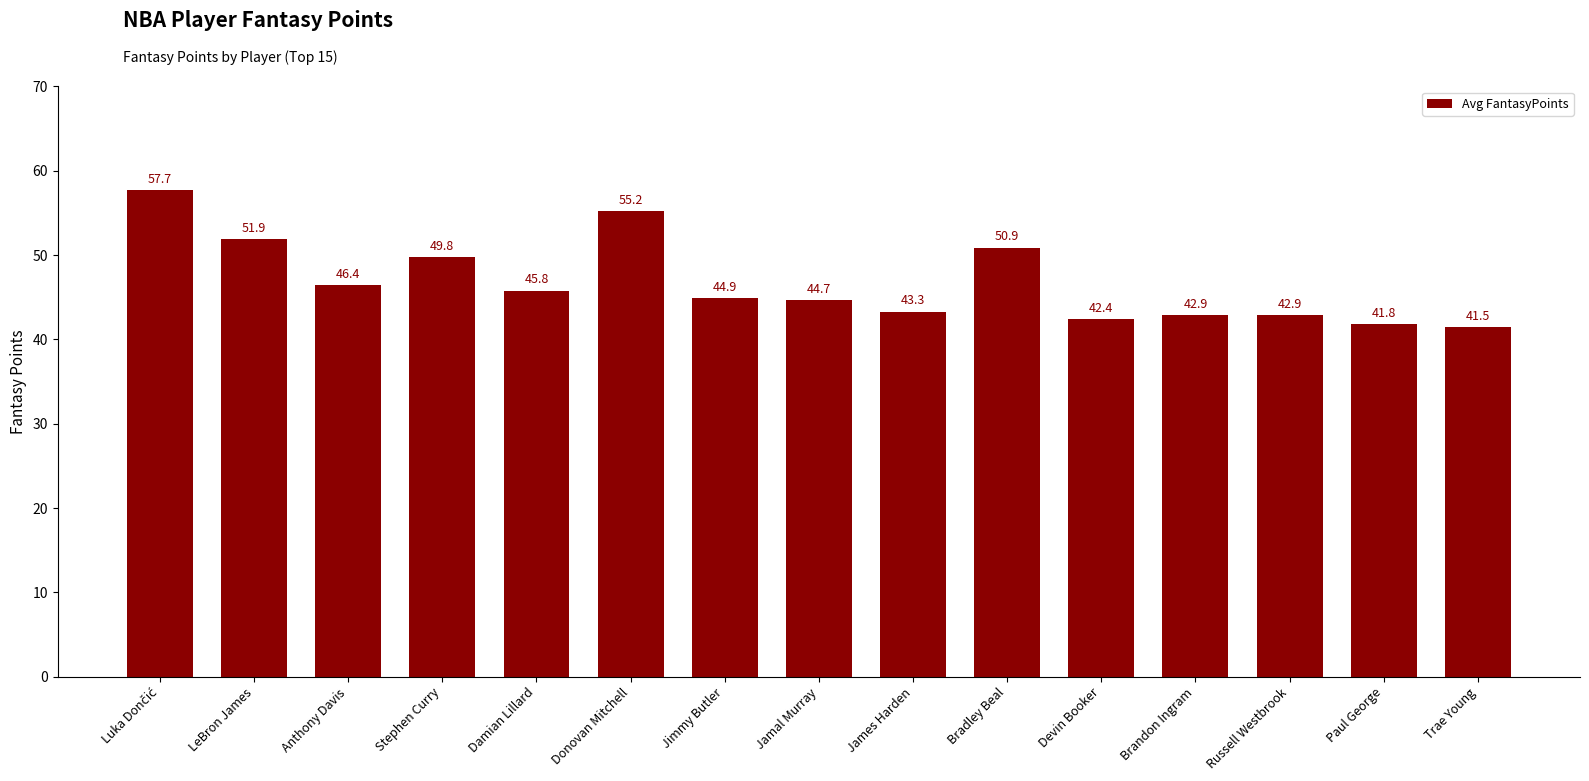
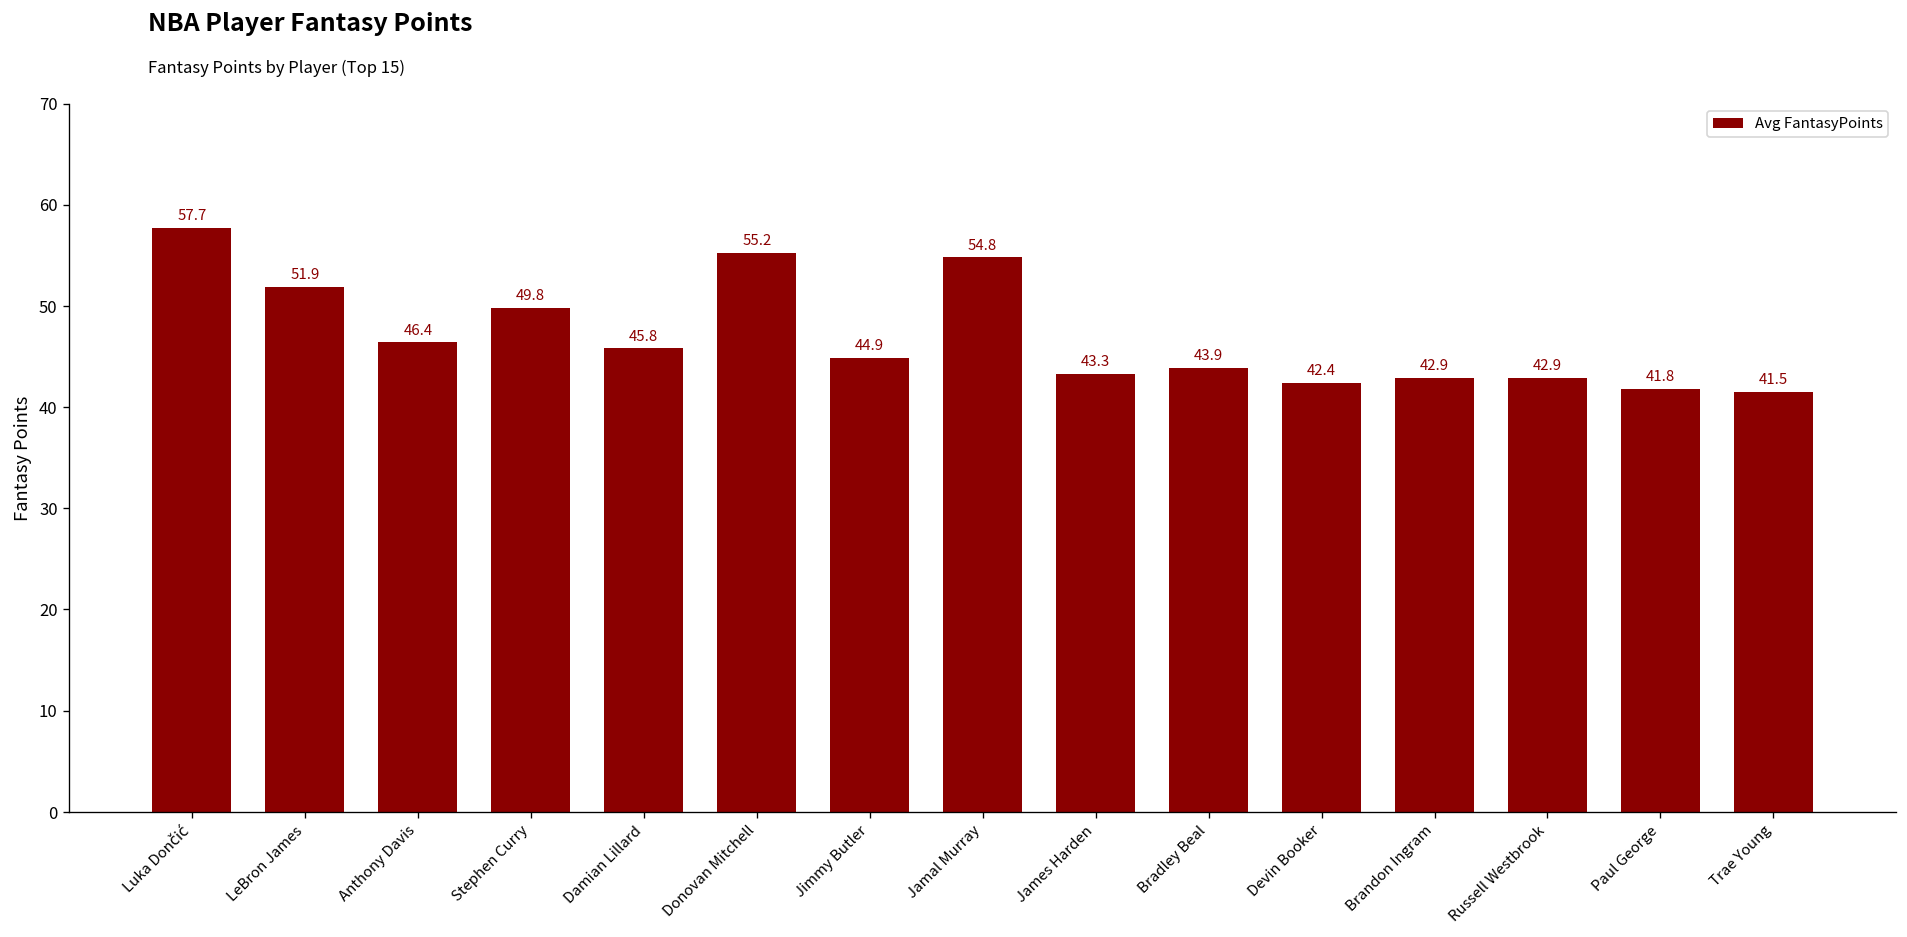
  {
    "Luka Dončić": 57.7,
    "LeBron James": 51.9,
    "Anthony Davis": 46.4,
    "Stephen Curry": 49.8,
    "Damian Lillard": 45.8,
    "Donovan Mitchell": 55.2,
    "Jimmy Butler": 44.9,
-   "Jamal Murray": 44.7,
+   "Jamal Murray": 54.8,
    "James Harden": 43.3,
-   "Bradley Beal": 50.9,
+   "Bradley Beal": 43.9,
    "Devin Booker": 42.4,
    "Brandon Ingram": 42.9,
    "Russell Westbrook": 42.9,
    "Paul George": 41.8,
    "Trae Young": 41.5
  }
